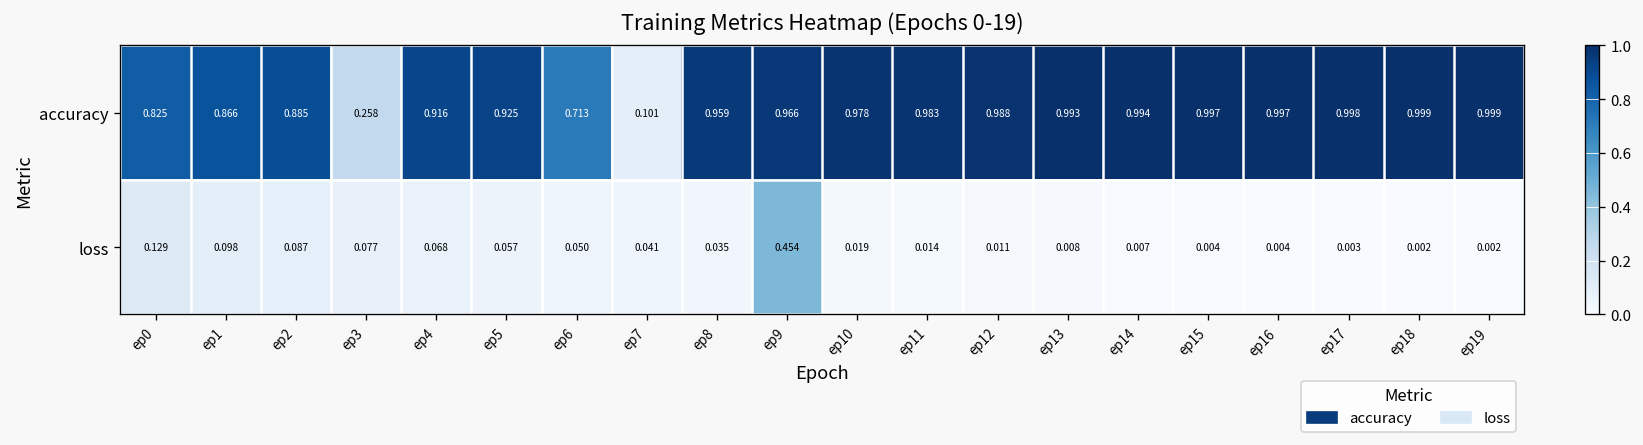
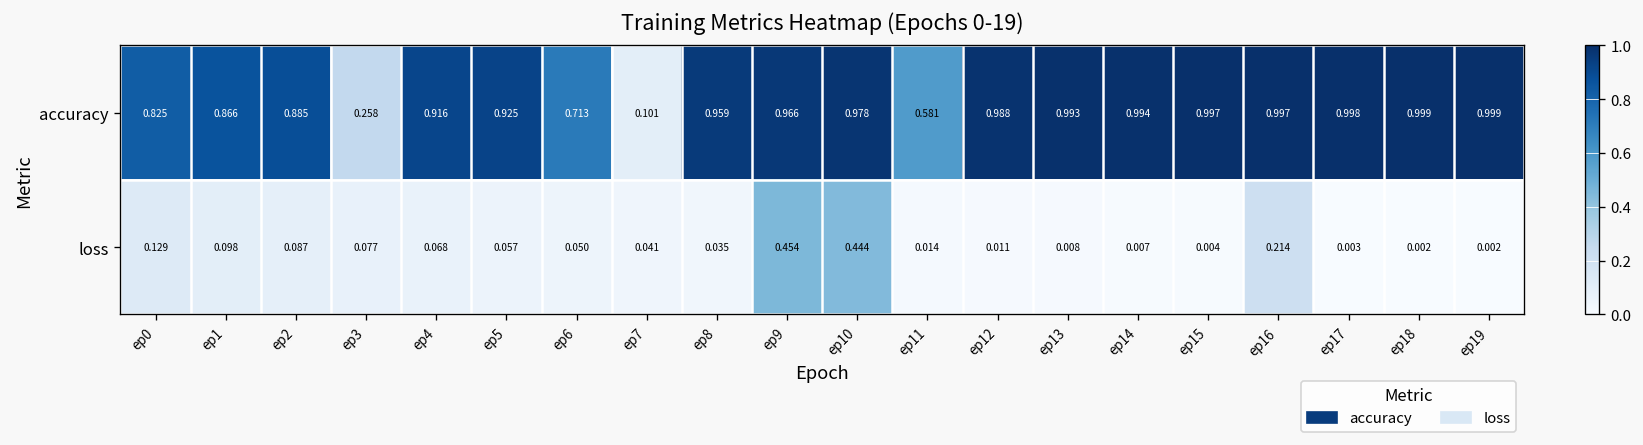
  {
    "accuracy": {
      "ep0": 0.825,
      "ep1": 0.866,
      "ep2": 0.885,
      "ep3": 0.258,
      "ep4": 0.916,
      "ep5": 0.925,
      "ep6": 0.713,
      "ep7": 0.101,
      "ep8": 0.959,
      "ep9": 0.966,
      "ep10": 0.978,
-     "ep11": 0.983,
+     "ep11": 0.581,
      "ep12": 0.988,
      "ep13": 0.993,
      "ep14": 0.994,
      "ep15": 0.997,
      "ep16": 0.997,
      "ep17": 0.998,
      "ep18": 0.999,
      "ep19": 0.999
    },
    "loss": {
      "ep0": 0.129,
      "ep1": 0.098,
      "ep2": 0.087,
      "ep3": 0.077,
      "ep4": 0.068,
      "ep5": 0.057,
      "ep6": 0.050,
      "ep7": 0.041,
      "ep8": 0.035,
      "ep9": 0.454,
-     "ep10": 0.019,
+     "ep10": 0.444,
      "ep11": 0.014,
      "ep12": 0.011,
      "ep13": 0.008,
      "ep14": 0.007,
      "ep15": 0.004,
-     "ep16": 0.004,
+     "ep16": 0.214,
      "ep17": 0.003,
      "ep18": 0.002,
      "ep19": 0.002
    }
  }
